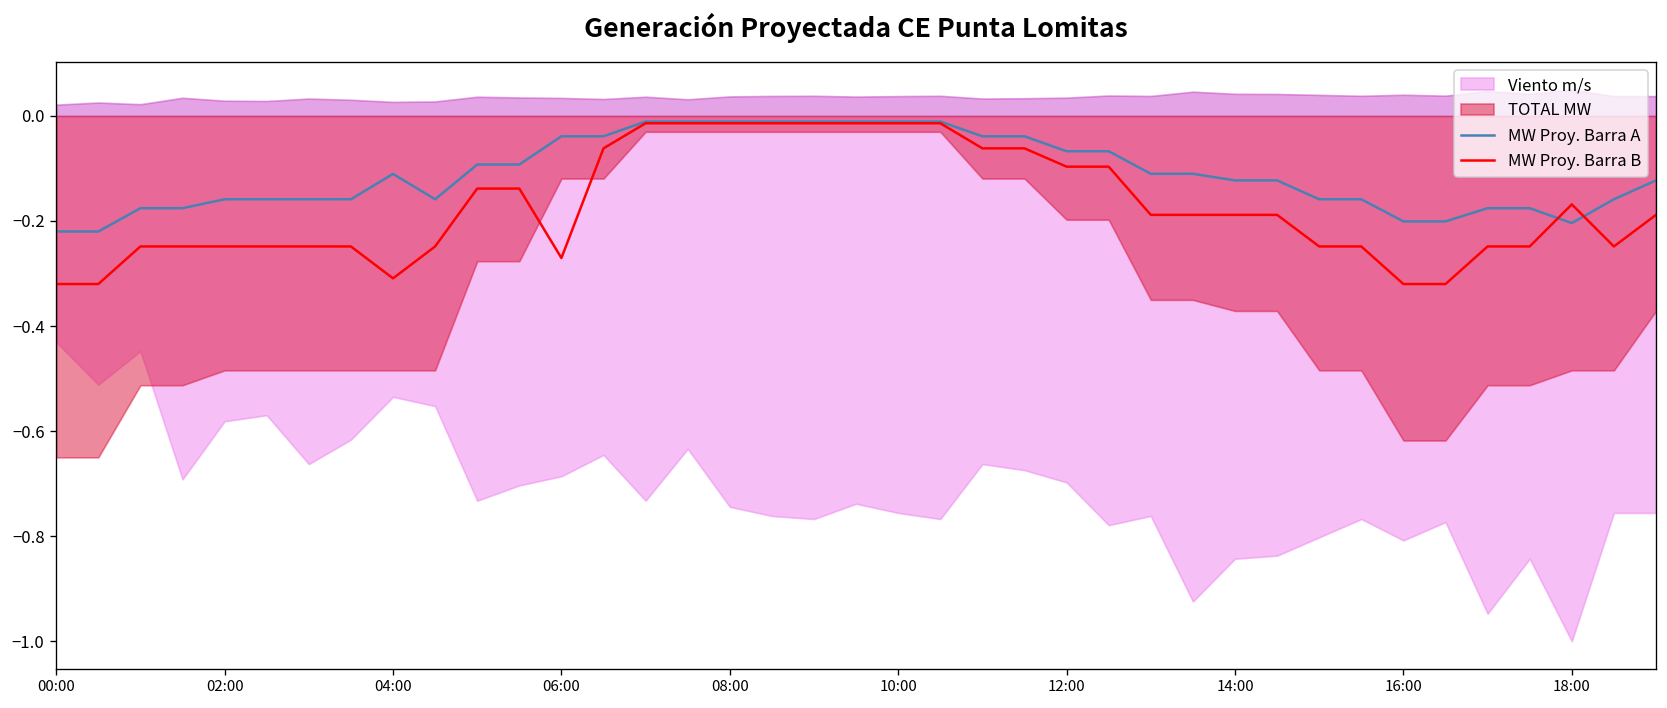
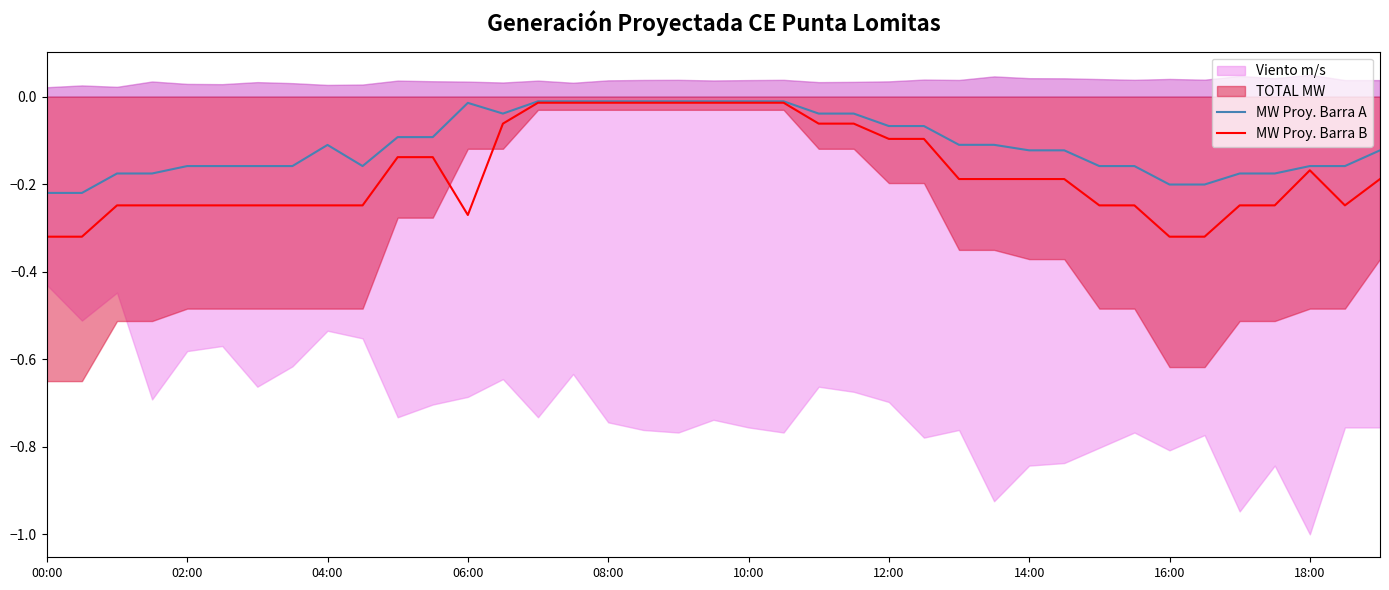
  {
    "MW Proy. Barra A": {
      "00:00": -0.22,
      "02:00": -0.16,
      "04:00": -0.11,
-     "06:00": -0.04,
+     "06:00": -0.01,
      "12:00": -0.07,
      "14:00": -0.12,
      "16:00": -0.20,
-     "18:00": -0.20
+     "18:00": -0.16
    },
    "MW Proy. Barra B": {
      "00:00": -0.32,
      "02:00": -0.25,
-     "04:00": -0.31,
+     "04:00": -0.25,
      "06:00": -0.27,
      "12:00": -0.10,
      "14:00": -0.19,
      "16:00": -0.32,
      "18:00": -0.17
    },
    "Viento m/s": {
      "00:00": 0.02,
      "02:00": 0.03,
      "04:00": 0.03,
      "06:00": 0.03,
      "08:00": 0.04,
      "10:00": 0.04,
      "12:00": 0.03,
      "14:00": 0.04,
      "16:00": 0.04
    }
  }
